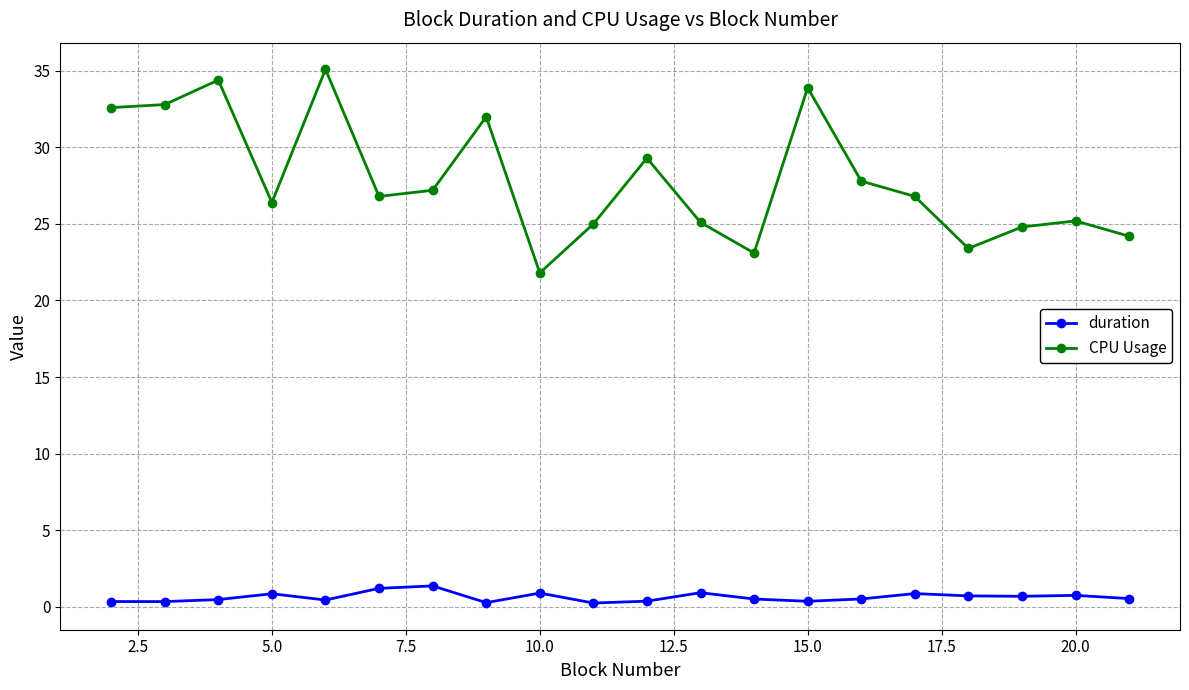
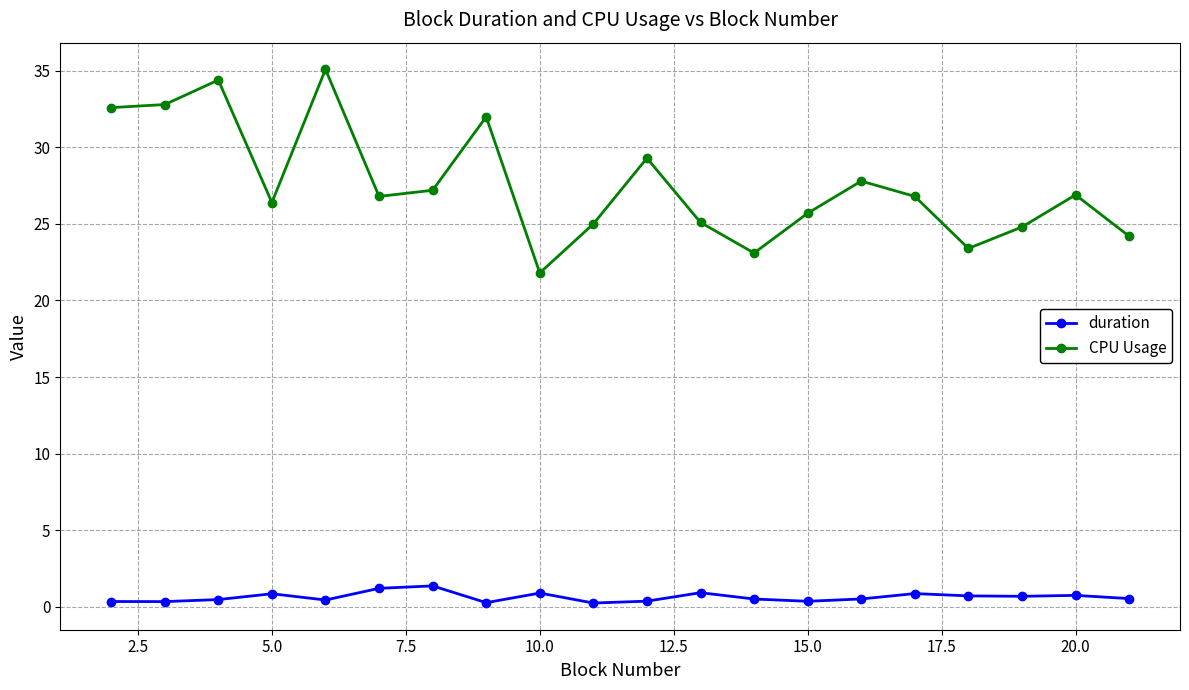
  {
    "duration": {
      "5.0": 0.8,
      "10.0": 0.9,
      "15.0": 0.3,
      "20.0": 0.7
    },
    "CPU Usage": {
      "5.0": 26.4,
      "10.0": 21.8,
-     "15.0": 33.9,
-     "20.0": 25.2
+     "15.0": 25.7,
+     "20.0": 26.9
    }
  }
